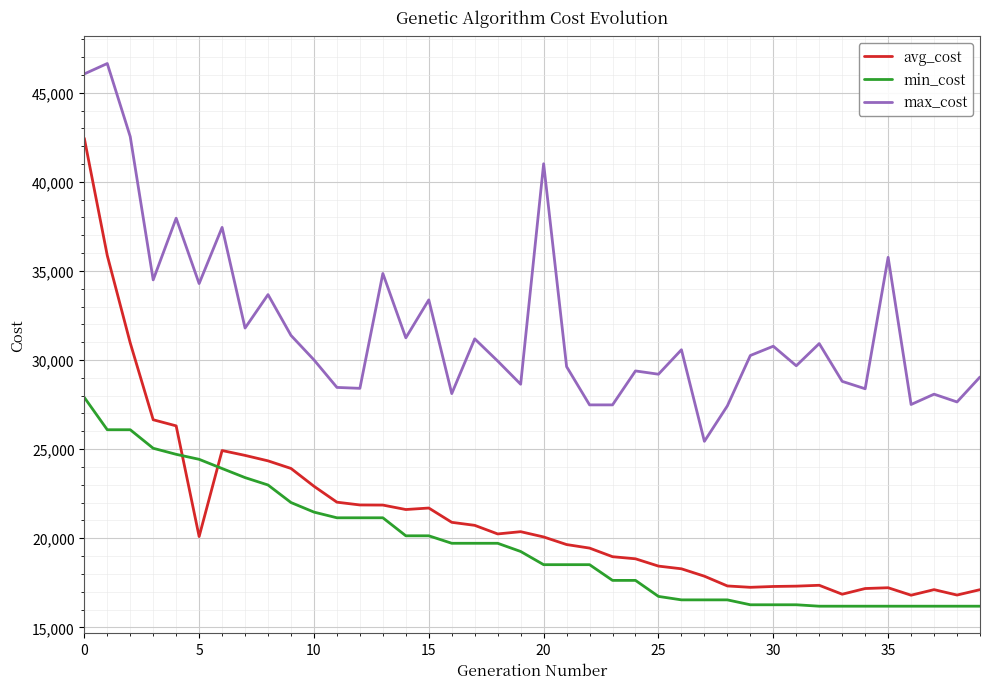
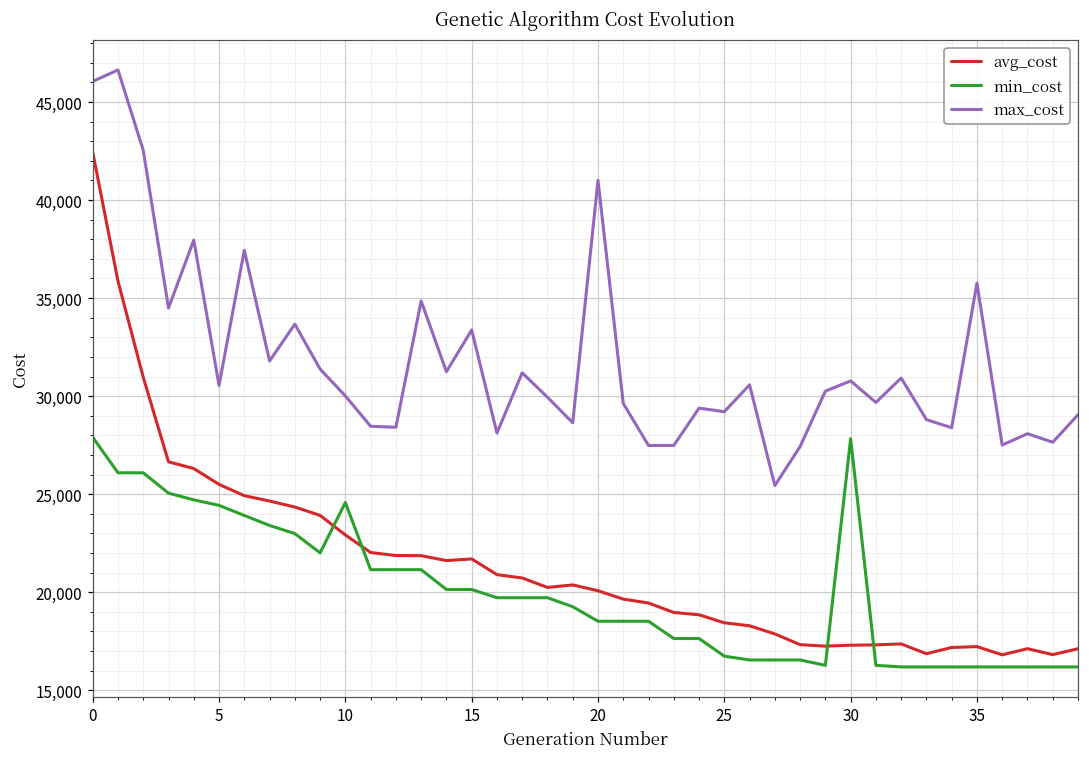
  {
    "avg_cost": {
      "0": "42,400",
-     "5": "20,100",
+     "5": "25,500",
      "10": "22,900",
      "15": "21,700",
      "20": "20,100",
      "25": "18,400",
      "30": "17,300",
      "35": "17,200"
    },
    "min_cost": {
      "0": "27,900",
      "5": "24,400",
-     "10": "21,500",
+     "10": "24,600",
      "15": "20,100",
      "20": "18,500",
      "25": "16,700",
-     "30": "16,300",
+     "30": "27,800",
      "35": "16,200"
    },
    "max_cost": {
      "0": "46,100",
-     "5": "34,300",
+     "5": "30,500",
      "10": "30,000",
      "15": "33,400",
      "20": "41,000",
      "25": "29,200",
      "30": "30,800",
      "35": "35,800"
    }
  }
